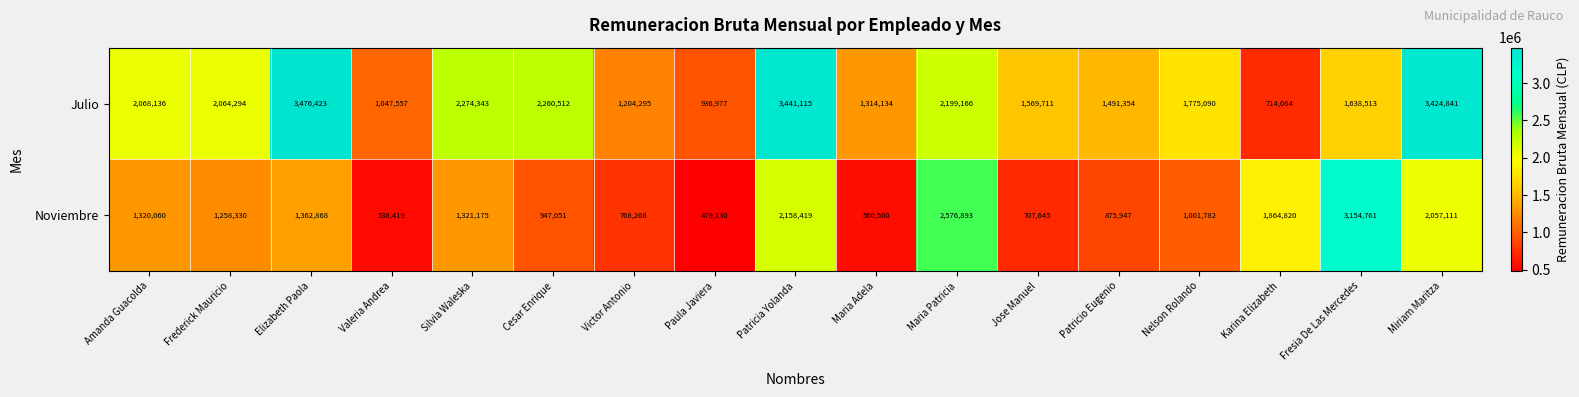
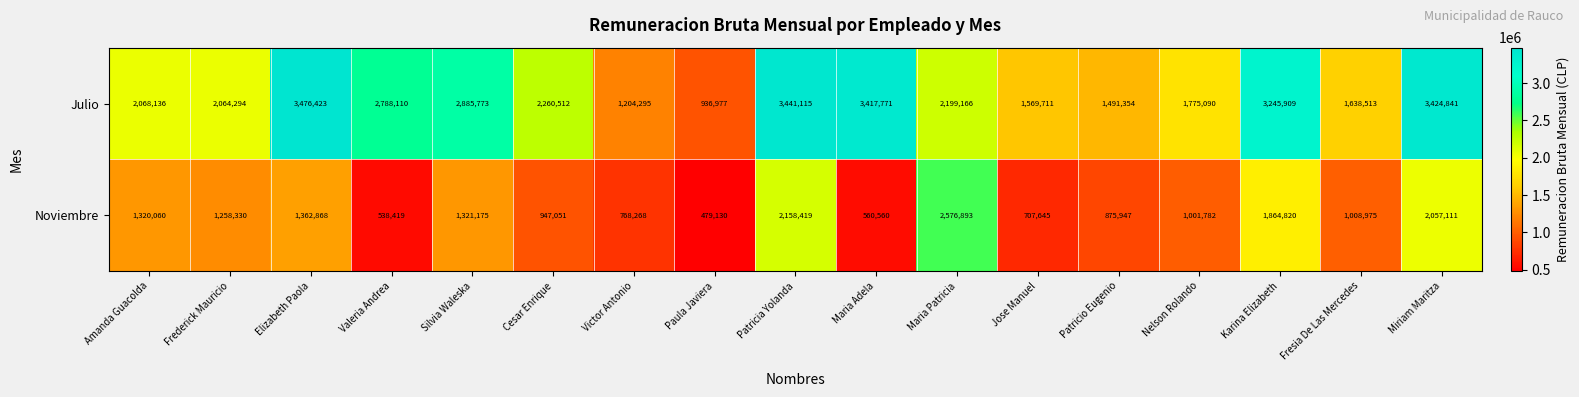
  {
    "Julio": {
      "Amanda Guacolda": "2,068,136",
      "Frederick Mauricio": "2,064,294",
      "Elizabeth Paola": "3,476,423",
-     "Valeria Andrea": "1,047,557",
-     "Silvia Waleska": "2,274,343",
+     "Valeria Andrea": "2,788,110",
+     "Silvia Waleska": "2,885,773",
      "Cesar Enrique": "2,260,512",
      "Victor Antonio": "1,204,295",
      "Paula Javiera": "936,977",
      "Patricia Yolanda": "3,441,115",
-     "Maria Adela": "1,314,134",
+     "Maria Adela": "3,417,771",
      "Maria Patricia": "2,199,166",
      "Jose Manuel": "1,569,711",
      "Patricio Eugenio": "1,491,354",
      "Nelson Rolando": "1,775,090",
-     "Karina Elizabeth": "714,084",
+     "Karina Elizabeth": "3,245,909",
      "Fresia De Las Mercedes": "1,638,513",
      "Miriam Maritza": "3,424,841"
    },
    "Noviembre": {
      "Amanda Guacolda": "1,320,060",
      "Frederick Mauricio": "1,258,330",
      "Elizabeth Paola": "1,362,868",
      "Valeria Andrea": "538,419",
      "Silvia Waleska": "1,321,175",
      "Cesar Enrique": "947,051",
      "Victor Antonio": "768,268",
      "Paula Javiera": "479,130",
      "Patricia Yolanda": "2,158,419",
      "Maria Adela": "560,560",
      "Maria Patricia": "2,576,893",
      "Jose Manuel": "707,645",
      "Patricio Eugenio": "875,947",
      "Nelson Rolando": "1,001,782",
      "Karina Elizabeth": "1,864,820",
-     "Fresia De Las Mercedes": "3,154,761",
+     "Fresia De Las Mercedes": "1,008,975",
      "Miriam Maritza": "2,057,111"
    }
  }
